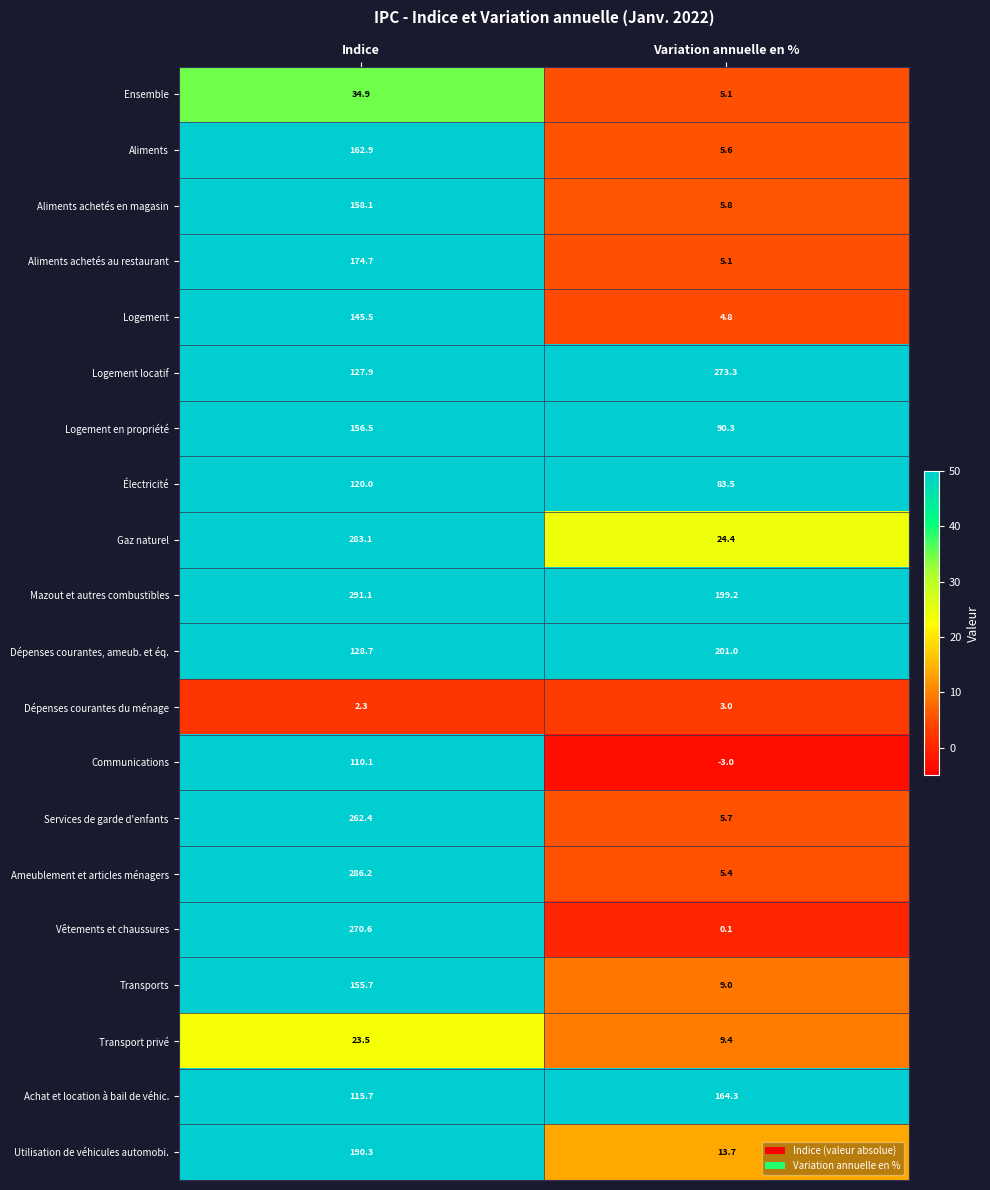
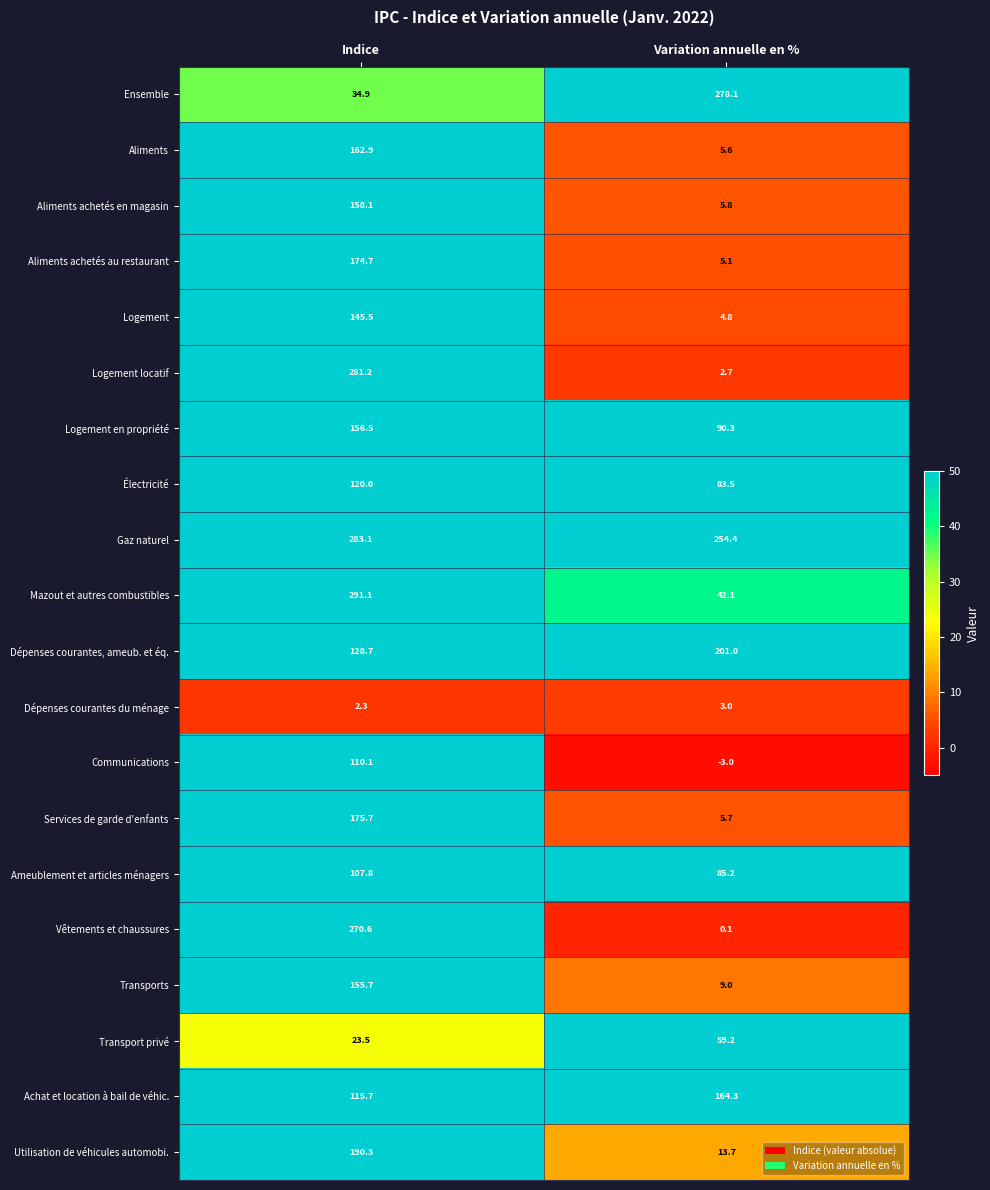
  {
    "Ensemble": {
      "Indice": 34.9,
-     "Variation annuelle en %": 5.1
+     "Variation annuelle en %": 278.1
    },
    "Aliments": {
      "Indice": 162.9,
      "Variation annuelle en %": 5.6
    },
    "Aliments achetés en magasin": {
      "Indice": 158.1,
      "Variation annuelle en %": 5.8
    },
    "Aliments achetés au restaurant": {
      "Indice": 174.7,
      "Variation annuelle en %": 5.1
    },
    "Logement": {
      "Indice": 145.5,
      "Variation annuelle en %": 4.8
    },
    "Logement locatif": {
-     "Indice": 127.9,
-     "Variation annuelle en %": 273.3
+     "Indice": 281.2,
+     "Variation annuelle en %": 2.7
    },
    "Logement en propriété": {
      "Indice": 156.5,
      "Variation annuelle en %": 90.3
    },
    "Électricité": {
      "Indice": 120.0,
      "Variation annuelle en %": 83.5
    },
    "Gaz naturel": {
      "Indice": 283.1,
-     "Variation annuelle en %": 24.4
+     "Variation annuelle en %": 254.4
    },
    "Mazout et autres combustibles": {
      "Indice": 291.1,
-     "Variation annuelle en %": 199.2
+     "Variation annuelle en %": 42.1
    },
    "Dépenses courantes, ameub. et éq.": {
      "Indice": 128.7,
      "Variation annuelle en %": 201.0
    },
    "Dépenses courantes du ménage": {
      "Indice": 2.3,
      "Variation annuelle en %": 3.0
    },
    "Communications": {
      "Indice": 110.1,
      "Variation annuelle en %": -3.0
    },
    "Services de garde d'enfants": {
-     "Indice": 262.4,
+     "Indice": 175.7,
      "Variation annuelle en %": 5.7
    },
    "Ameublement et articles ménagers": {
-     "Indice": 286.2,
-     "Variation annuelle en %": 5.4
+     "Indice": 107.8,
+     "Variation annuelle en %": 85.2
    },
    "Vêtements et chaussures": {
      "Indice": 270.6,
      "Variation annuelle en %": 0.1
    },
    "Transports": {
      "Indice": 155.7,
      "Variation annuelle en %": 9.0
    },
    "Transport privé": {
      "Indice": 23.5,
-     "Variation annuelle en %": 9.4
+     "Variation annuelle en %": 59.2
    },
    "Achat et location à bail de véhic.": {
      "Indice": 115.7,
      "Variation annuelle en %": 164.3
    },
    "Utilisation de véhicules automobi.": {
      "Indice": 190.3,
      "Variation annuelle en %": 13.7
    }
  }
